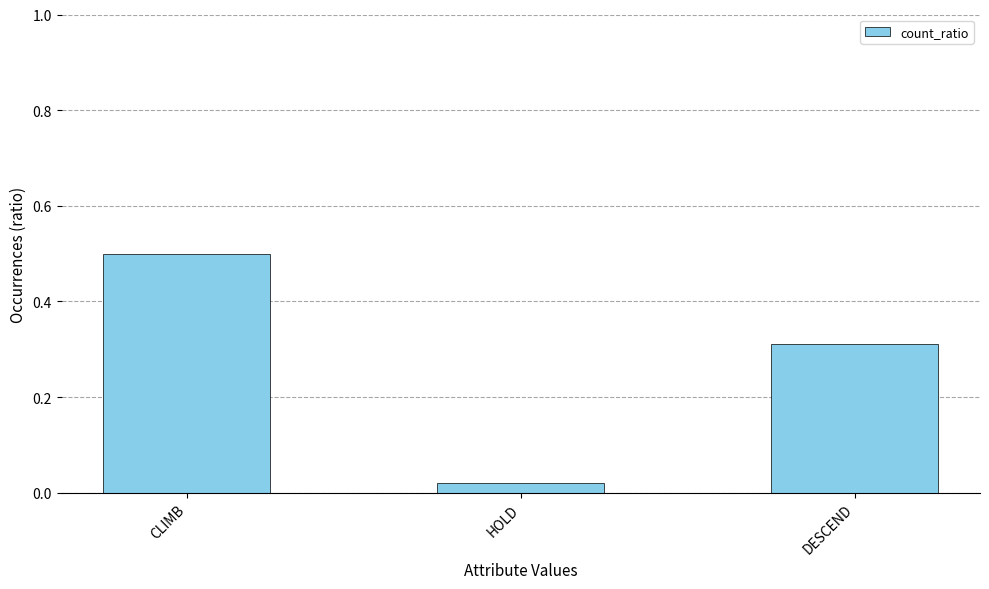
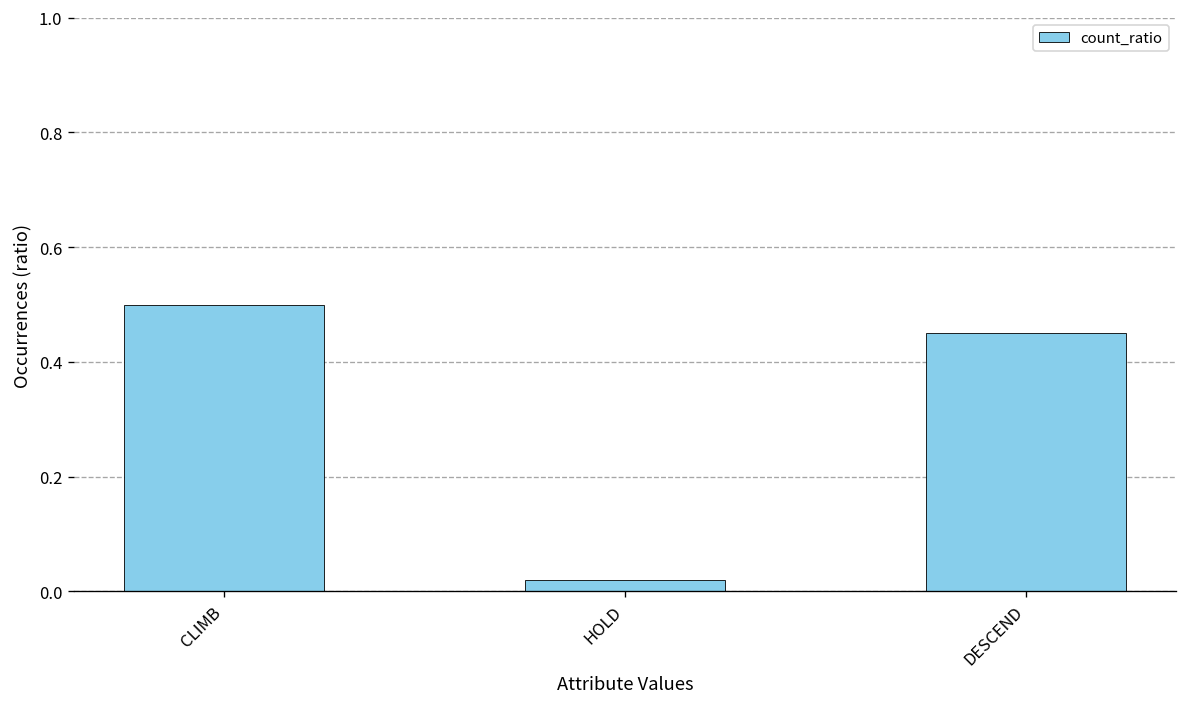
  {
    "CLIMB": 0.50,
    "HOLD": 0.02,
-   "DESCEND": 0.31
+   "DESCEND": 0.45
  }
